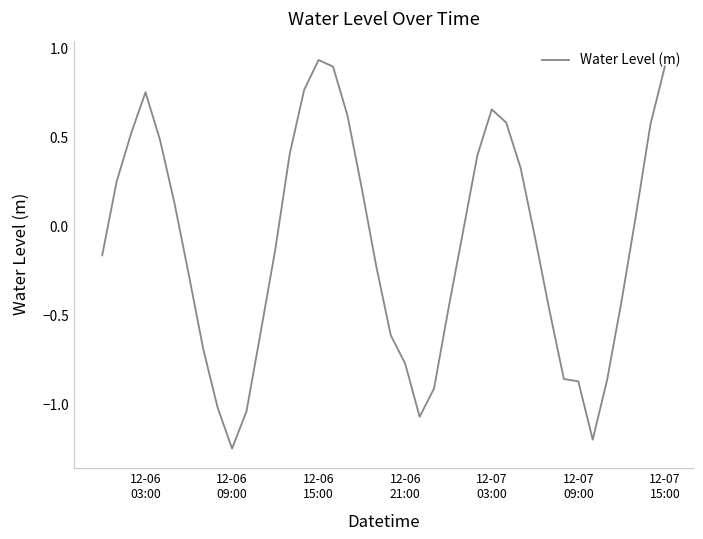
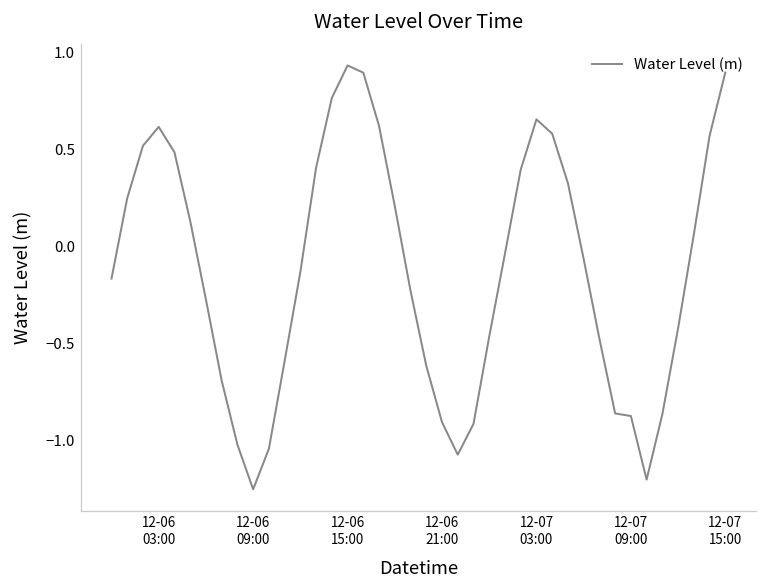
  {
-   "12-06 03:00": 0.75,
+   "12-06 03:00": 0.62,
    "12-06 09:00": -1.25,
    "12-06 15:00": 0.93,
-   "12-06 21:00": -0.77,
+   "12-06 21:00": -0.90,
    "12-07 03:00": 0.66,
    "12-07 09:00": -0.87,
    "12-07 15:00": 0.90
  }
